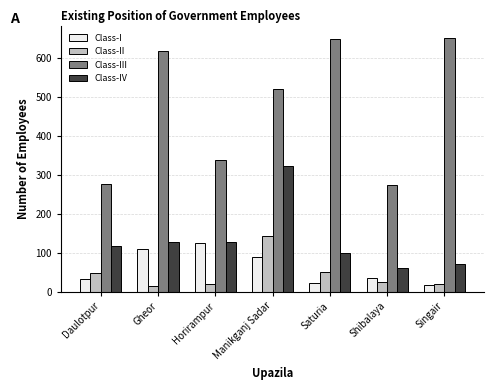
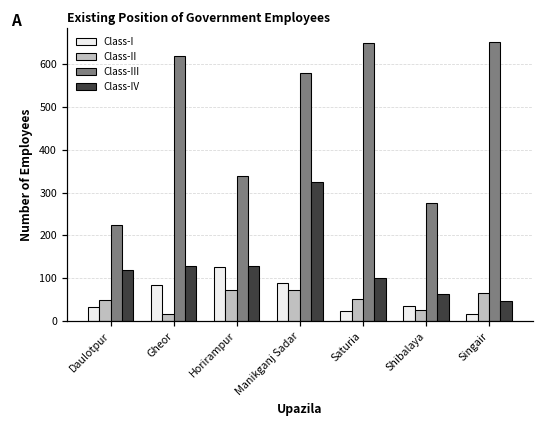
  {
    "Class-I": {
      "Daulotpur": 30,
-     "Gheor": 110,
+     "Gheor": 80,
      "Horirampur": 130,
      "Manikganj Sadar": 90,
      "Saturia": 20,
      "Shibalaya": 30,
      "Singair": 20
    },
    "Class-II": {
      "Daulotpur": 50,
      "Gheor": 20,
-     "Horirampur": 20,
-     "Manikganj Sadar": 140,
+     "Horirampur": 70,
+     "Manikganj Sadar": 70,
      "Saturia": 50,
      "Shibalaya": 30,
-     "Singair": 20
+     "Singair": 70
    },
    "Class-III": {
-     "Daulotpur": 280,
+     "Daulotpur": 220,
      "Gheor": 620,
      "Horirampur": 340,
-     "Manikganj Sadar": 520,
+     "Manikganj Sadar": 580,
      "Saturia": 650,
      "Shibalaya": 280,
      "Singair": 650
    },
    "Class-IV": {
      "Daulotpur": 120,
      "Gheor": 130,
      "Horirampur": 130,
      "Manikganj Sadar": 320,
      "Saturia": 100,
      "Shibalaya": 60,
-     "Singair": 70
+     "Singair": 50
    }
  }
